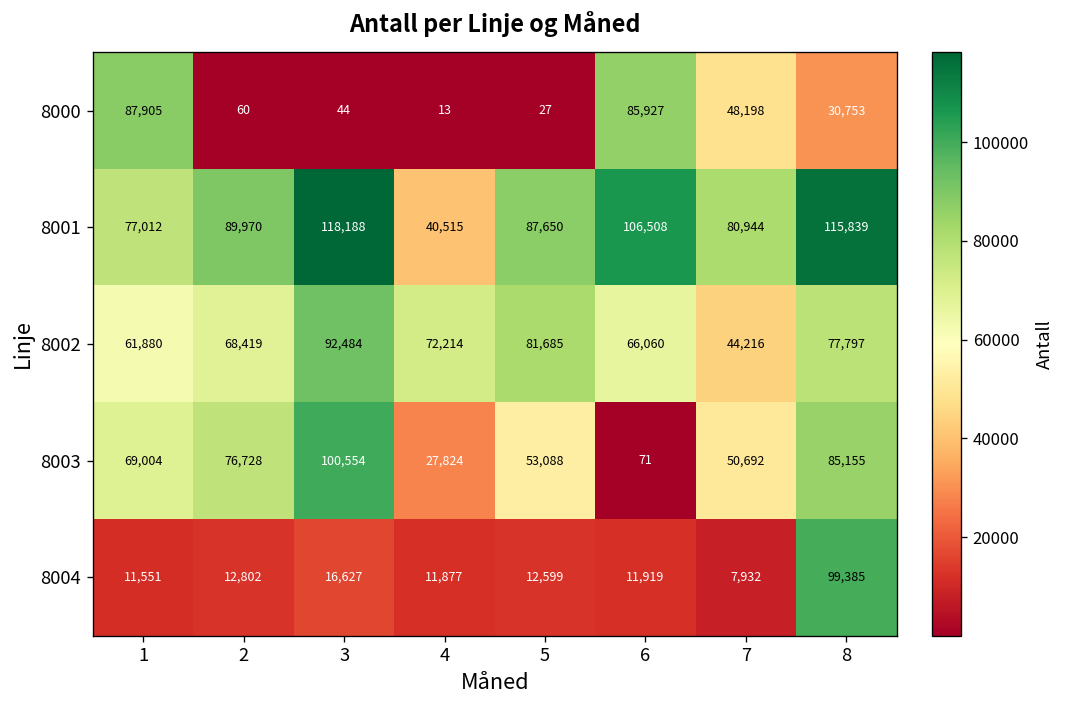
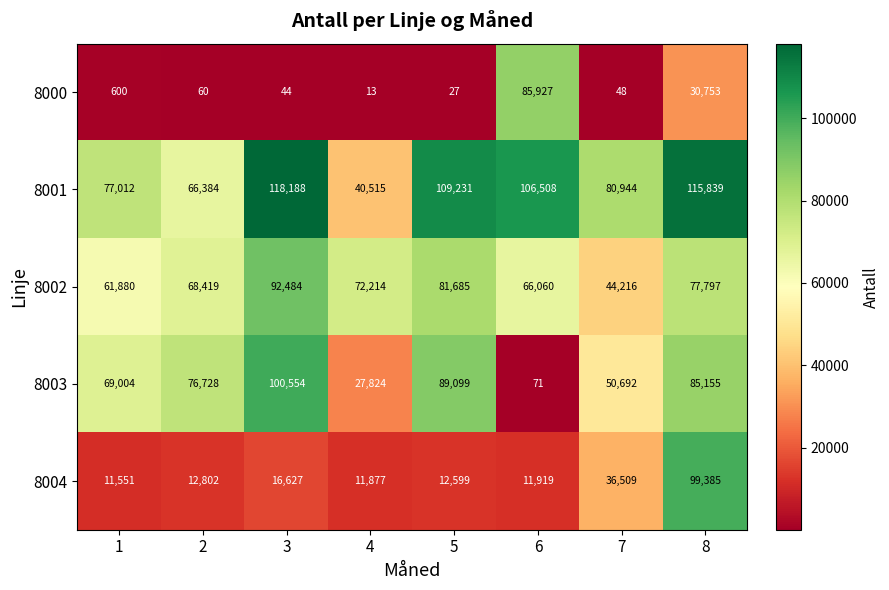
  {
    "8000": {
-     "1": "87,905",
+     "1": "600",
      "2": "60",
      "3": "44",
      "4": "13",
      "5": "27",
      "6": "85,927",
-     "7": "48,198",
+     "7": "48",
      "8": "30,753"
    },
    "8001": {
      "1": "77,012",
-     "2": "89,970",
+     "2": "66,384",
      "3": "118,188",
      "4": "40,515",
-     "5": "87,650",
+     "5": "109,231",
      "6": "106,508",
      "7": "80,944",
      "8": "115,839"
    },
    "8002": {
      "1": "61,880",
      "2": "68,419",
      "3": "92,484",
      "4": "72,214",
      "5": "81,685",
      "6": "66,060",
      "7": "44,216",
      "8": "77,797"
    },
    "8003": {
      "1": "69,004",
      "2": "76,728",
      "3": "100,554",
      "4": "27,824",
-     "5": "53,088",
+     "5": "89,099",
      "6": "71",
      "7": "50,692",
      "8": "85,155"
    },
    "8004": {
      "1": "11,551",
      "2": "12,802",
      "3": "16,627",
      "4": "11,877",
      "5": "12,599",
      "6": "11,919",
-     "7": "7,932",
+     "7": "36,509",
      "8": "99,385"
    }
  }
